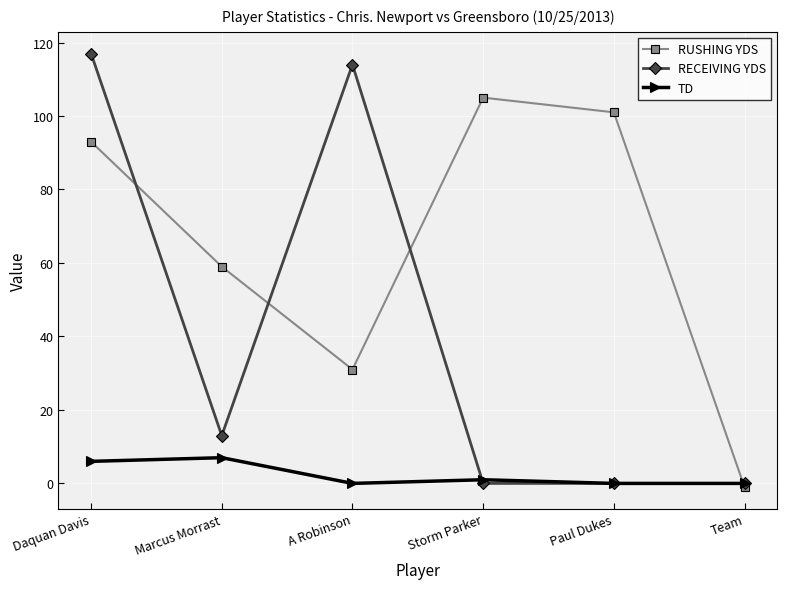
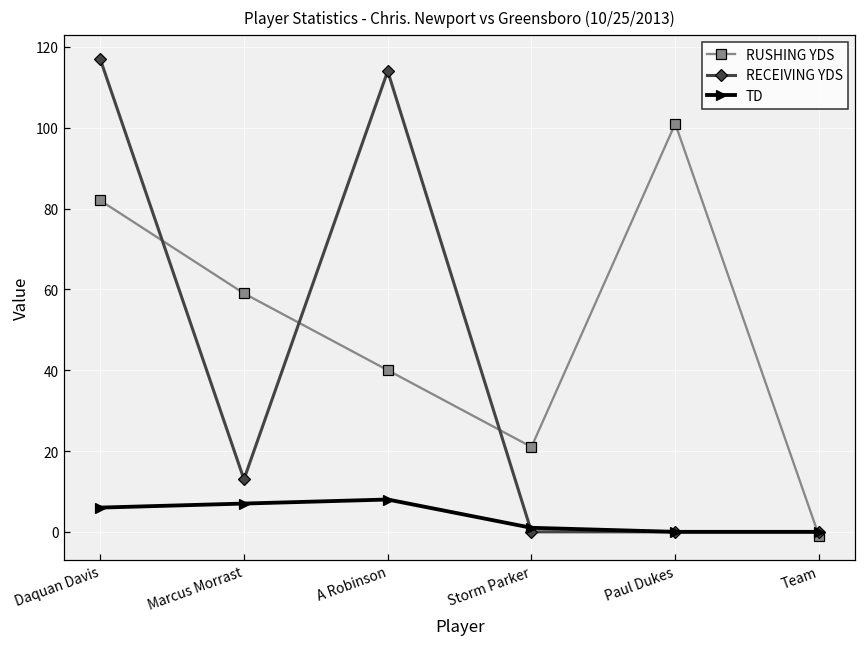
  {
    "RUSHING YDS": {
-     "Daquan Davis": 93,
+     "Daquan Davis": 82,
      "Marcus Morrast": 59,
-     "A Robinson": 31,
-     "Storm Parker": 105,
+     "A Robinson": 40,
+     "Storm Parker": 21,
      "Paul Dukes": 101,
      "Team": -1
    },
    "RECEIVING YDS": {
      "Daquan Davis": 117,
      "Marcus Morrast": 13,
      "A Robinson": 114,
      "Storm Parker": 0
    },
    "TD": {
      "Daquan Davis": 6,
      "Marcus Morrast": 7,
-     "A Robinson": 0,
+     "A Robinson": 8,
      "Storm Parker": 1
    }
  }
